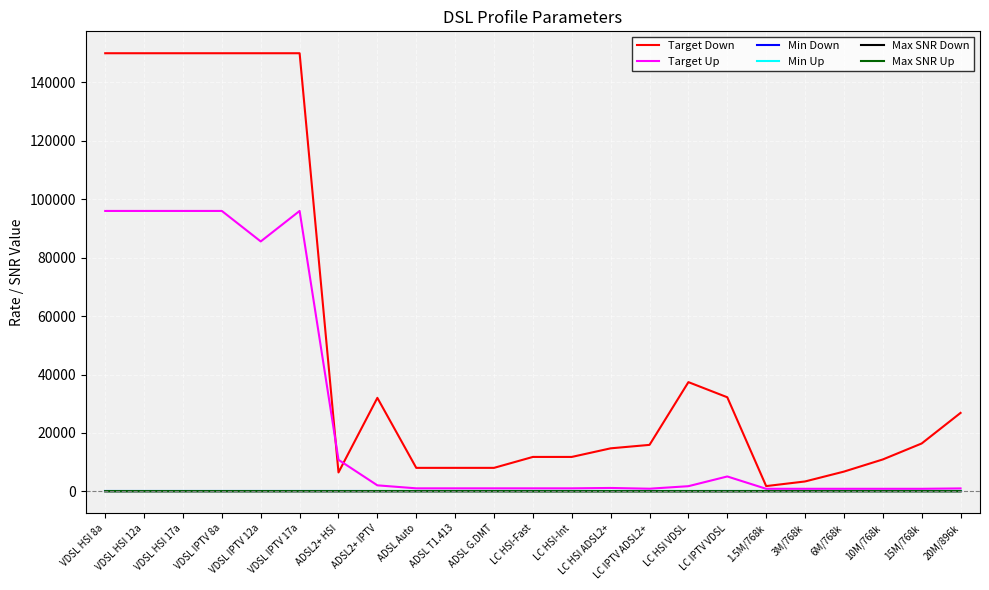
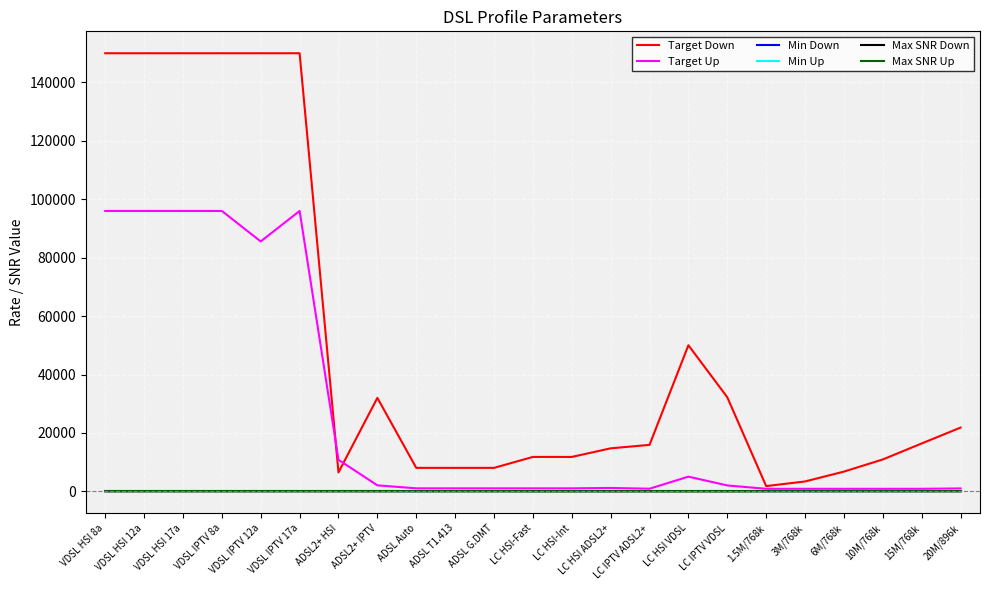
  {
    "Target Down": {
      "VDSL HSI 8a": 150000,
      "VDSL HSI 12a": 150000,
      "VDSL HSI 17a": 150000,
      "VDSL IPTV 8a": 150000,
      "VDSL IPTV 12a": 150000,
      "VDSL IPTV 17a": 150000,
      "ADSL2+ HSI": 6000,
      "ADSL2+ IPTV": 32000,
      "ADSL Auto": 8000,
      "ADSL T1.413": 8000,
      "ADSL G.DMT": 8000,
      "LC HSI-Fast": 12000,
      "LC HSI-Int": 12000,
      "LC HSI ADSL2+": 15000,
      "LC IPTV ADSL2+": 16000,
-     "LC HSI VDSL": 37000,
+     "LC HSI VDSL": 50000,
      "LC IPTV VDSL": 32000,
      "1.5M/768k": 2000,
      "3M/768k": 3000,
      "6M/768k": 7000,
      "10M/768k": 11000,
      "15M/768k": 16000,
-     "20M/896k": 27000
+     "20M/896k": 22000
    },
    "Target Up": {
      "VDSL HSI 8a": 96000,
      "VDSL HSI 12a": 96000,
      "VDSL HSI 17a": 96000,
      "VDSL IPTV 8a": 96000,
      "VDSL IPTV 12a": 86000,
      "VDSL IPTV 17a": 96000,
      "ADSL2+ HSI": 11000,
      "ADSL2+ IPTV": 2000,
      "ADSL Auto": 1000,
      "ADSL T1.413": 1000,
      "ADSL G.DMT": 1000,
      "LC HSI-Fast": 1000,
      "LC HSI-Int": 1000,
      "LC HSI ADSL2+": 1000,
-     "LC HSI VDSL": 2000,
-     "LC IPTV VDSL": 5000,
+     "LC HSI VDSL": 5000,
+     "LC IPTV VDSL": 2000,
      "20M/896k": 1000
    },
    "Max SNR Up": {
      "VDSL HSI 8a": 0,
      "VDSL HSI 12a": 0,
      "VDSL HSI 17a": 0,
      "VDSL IPTV 8a": 0,
      "VDSL IPTV 12a": 0,
      "VDSL IPTV 17a": 0,
      "ADSL2+ HSI": 0,
      "ADSL2+ IPTV": 0,
      "ADSL Auto": 0,
      "ADSL T1.413": 0,
      "ADSL G.DMT": 0,
      "LC HSI-Fast": 0,
      "LC HSI-Int": 0,
      "LC HSI ADSL2+": 0,
      "LC IPTV ADSL2+": 0,
      "LC HSI VDSL": 0,
      "LC IPTV VDSL": 0,
      "20M/896k": 0
    }
  }
